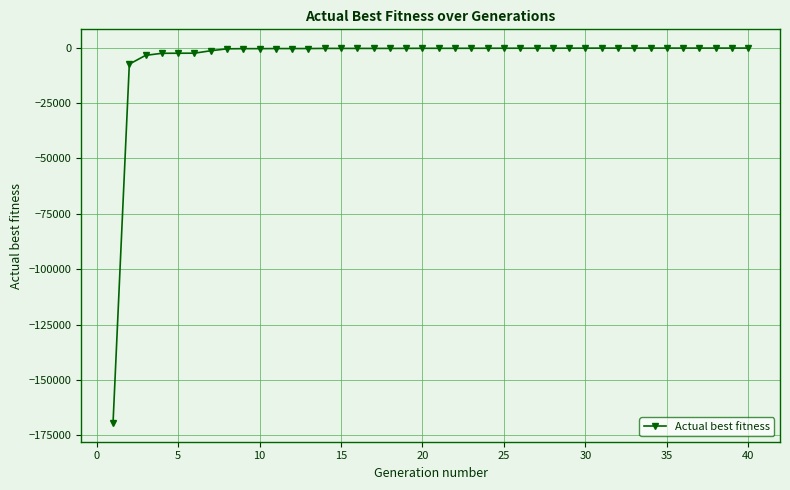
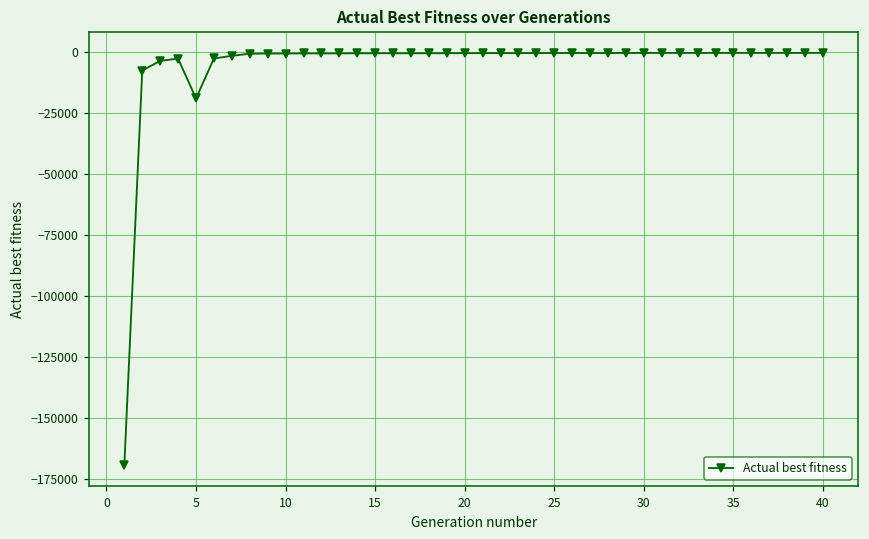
  {
-   "5": -3000,
+   "5": -19000,
    "10": -1000,
    "15": 0,
    "20": 0,
    "25": 0,
    "30": 0,
    "35": 0,
    "40": 0
  }
